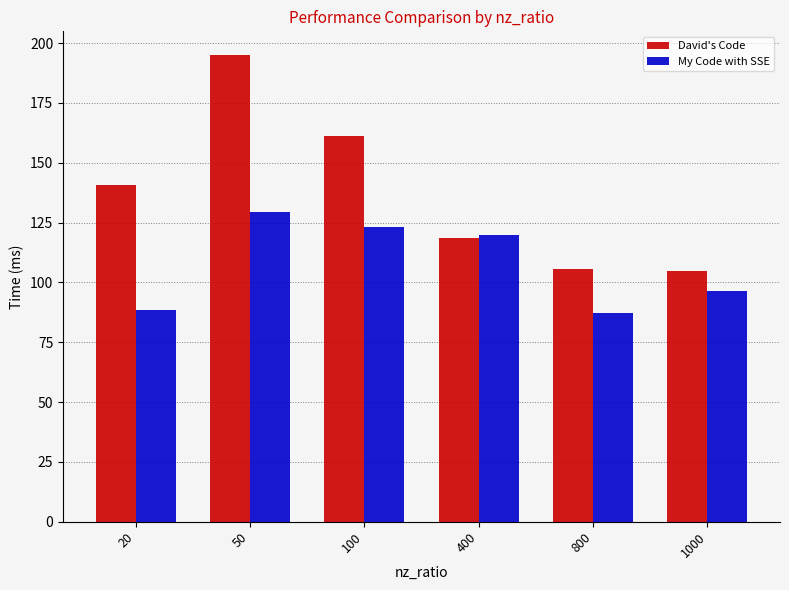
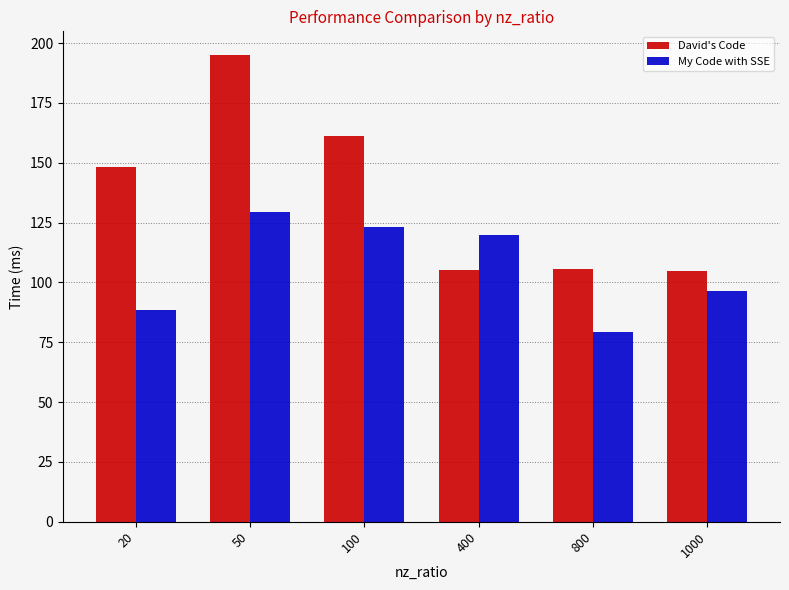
  {
    "David's Code": {
-     "20": 141,
+     "20": 148,
      "50": 195,
      "100": 161,
-     "400": 118,
+     "400": 105,
      "800": 106,
      "1000": 105
    },
    "My Code with SSE": {
      "20": 88,
      "50": 129,
      "100": 123,
      "400": 120,
-     "800": 87,
+     "800": 79,
      "1000": 96
    }
  }
